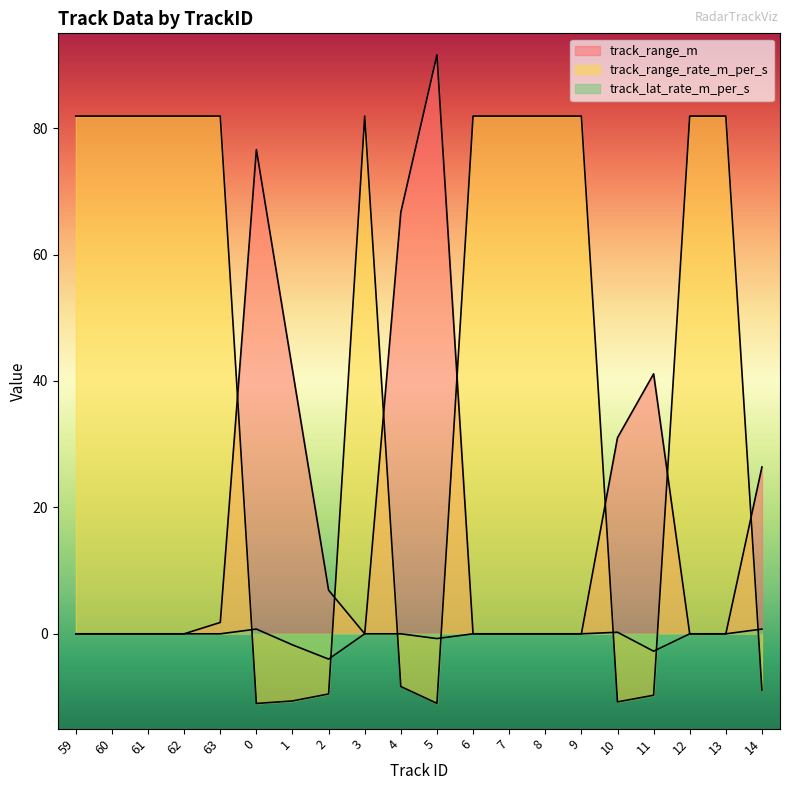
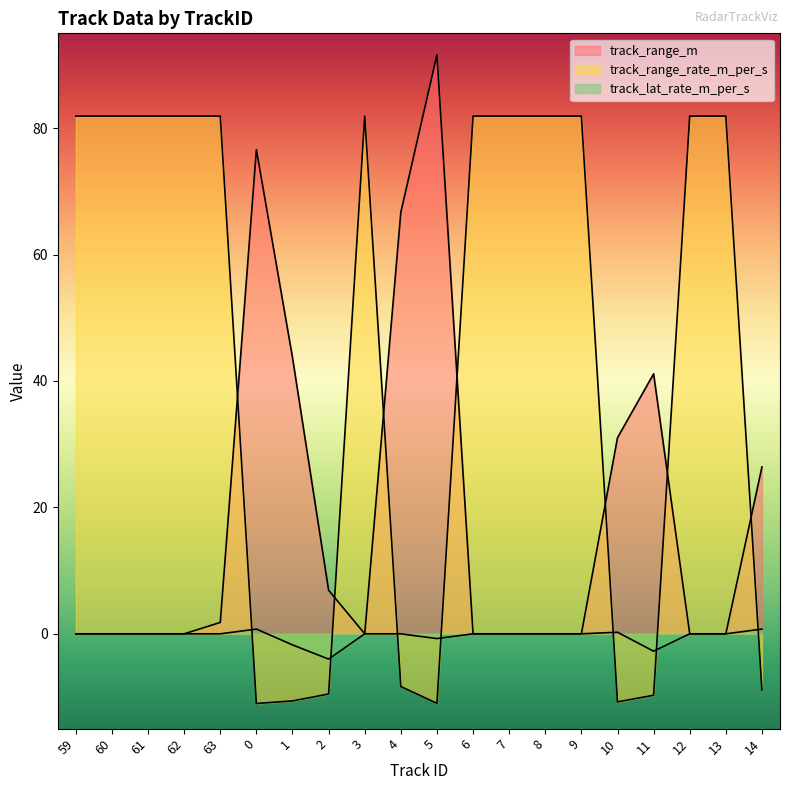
  {
    "track_range_m": {
      "63": 2,
      "0": 77,
-     "1": 42,
+     "1": 44,
      "2": 7,
      "4": 67,
      "5": 92,
      "10": 31,
      "11": 41,
      "14": 26
    }
  }
